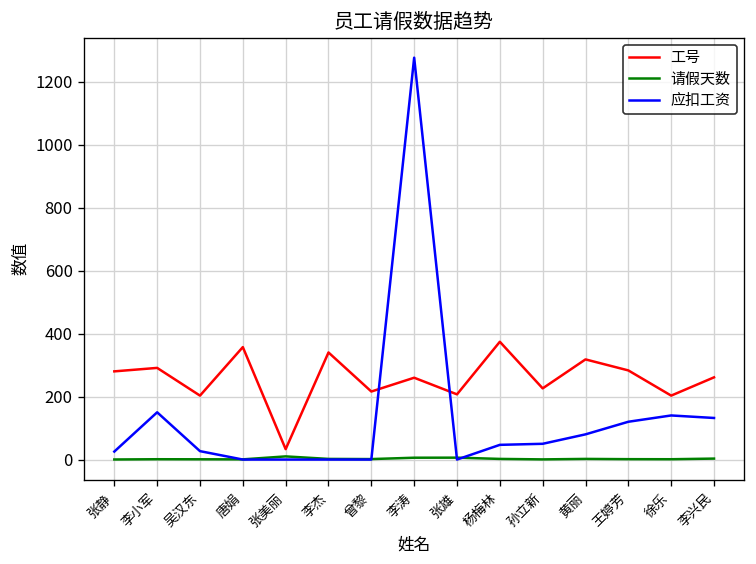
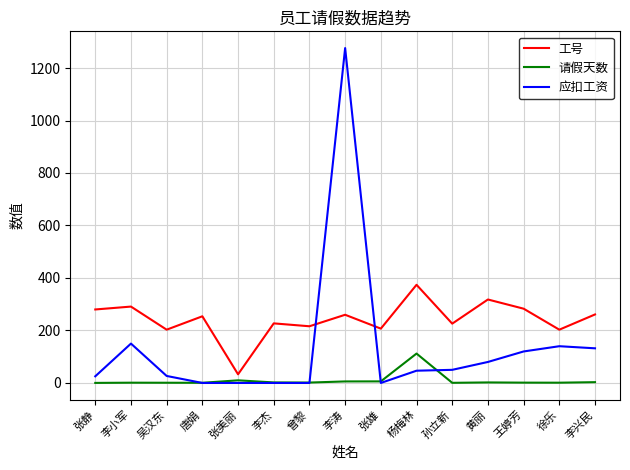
  {
    "工号": {
      "张静": 280,
      "李小军": 290,
      "吴汉东": 200,
-     "唐娟": 360,
+     "唐娟": 250,
      "张美丽": 30,
-     "李杰": 340,
+     "李杰": 230,
      "曾黎": 220,
      "李涛": 260,
      "张雄": 210,
      "杨梅林": 370,
      "孙立新": 230,
      "黄丽": 320,
      "王婷芳": 280,
      "徐乐": 200,
      "李兴民": 260
    },
    "请假天数": {
      "张静": 0,
      "李小军": 0,
      "吴汉东": 0,
      "张美丽": 10,
      "李涛": 10,
-     "杨梅林": 0,
+     "杨梅林": 110,
      "孙立新": 0,
      "黄丽": 0,
      "王婷芳": 0,
      "徐乐": 0,
      "李兴民": 0
    },
    "应扣工资": {
      "张静": 30,
      "李小军": 150,
      "吴汉东": 30,
      "张美丽": 0,
      "李涛": 1280,
      "杨梅林": 50,
      "孙立新": 50,
      "黄丽": 80,
      "王婷芳": 120,
      "徐乐": 140,
      "李兴民": 130
    }
  }
